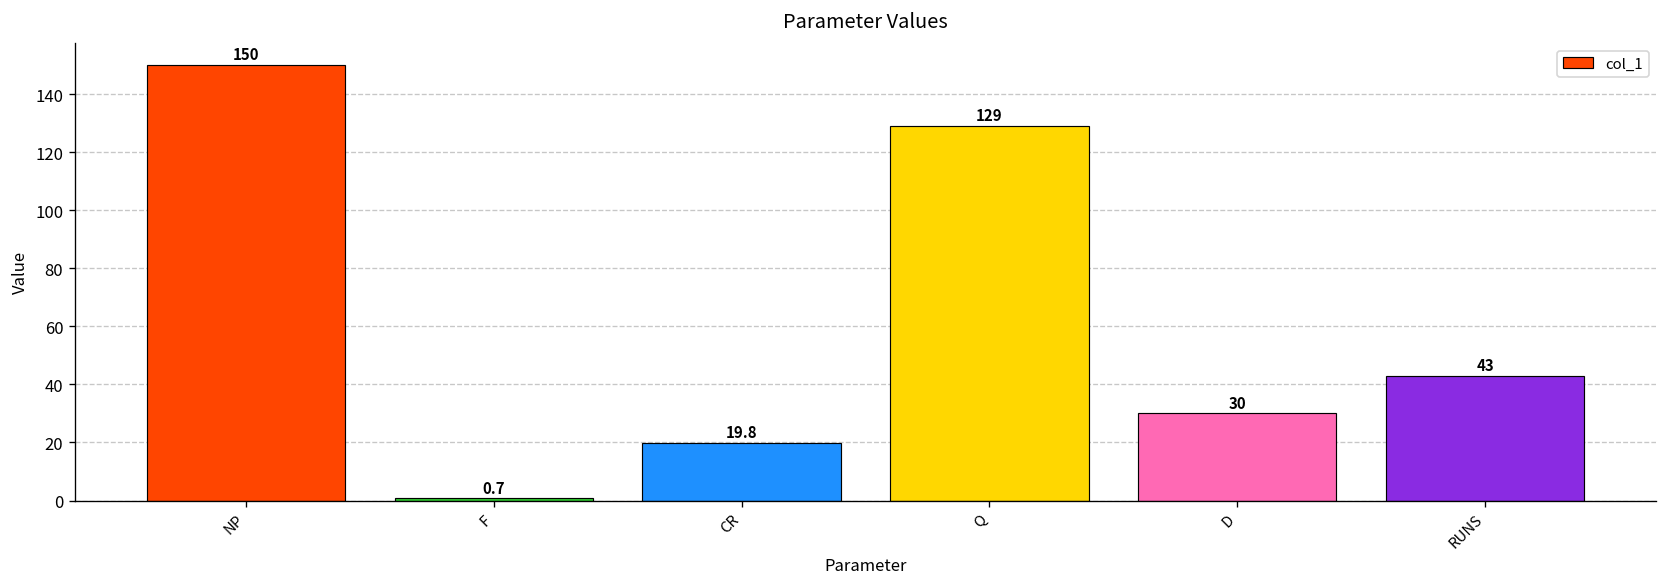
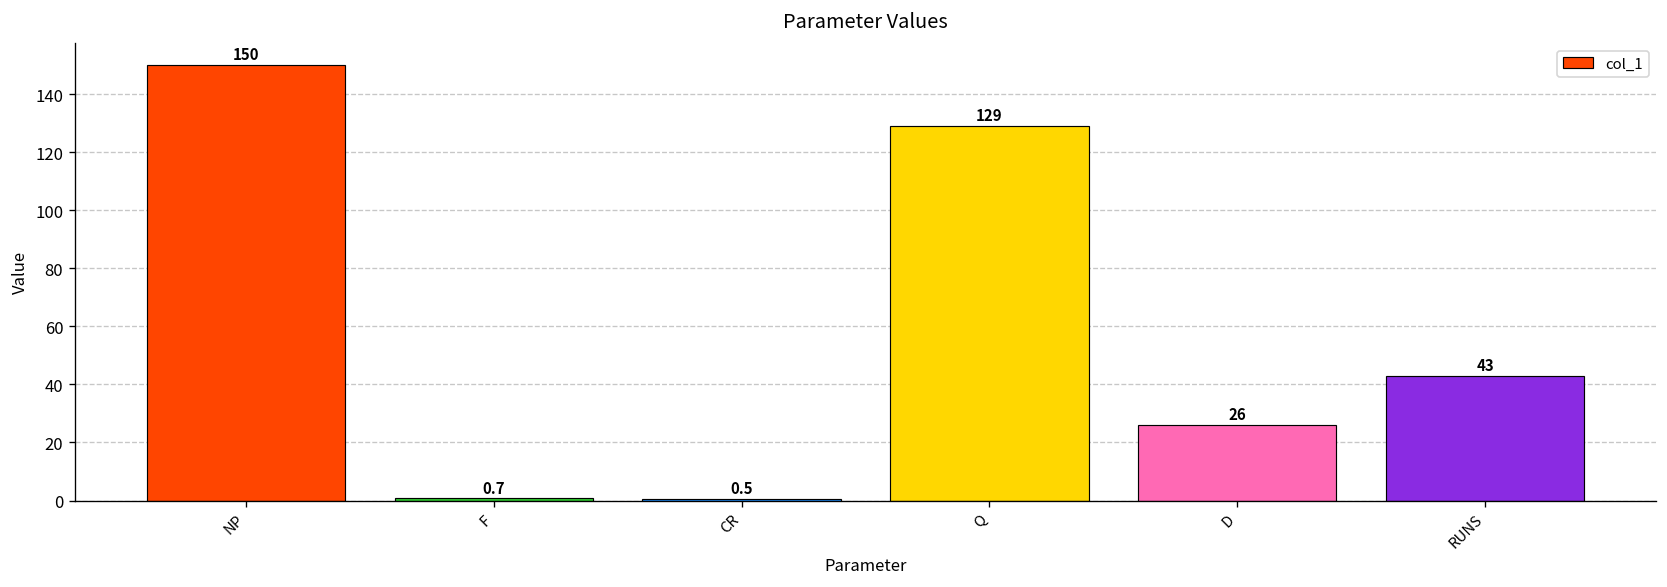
  {
    "NP": 150,
    "F": 0.7,
-   "CR": 19.8,
+   "CR": 0.5,
    "Q": 129,
-   "D": 30,
+   "D": 26,
    "RUNS": 43
  }
